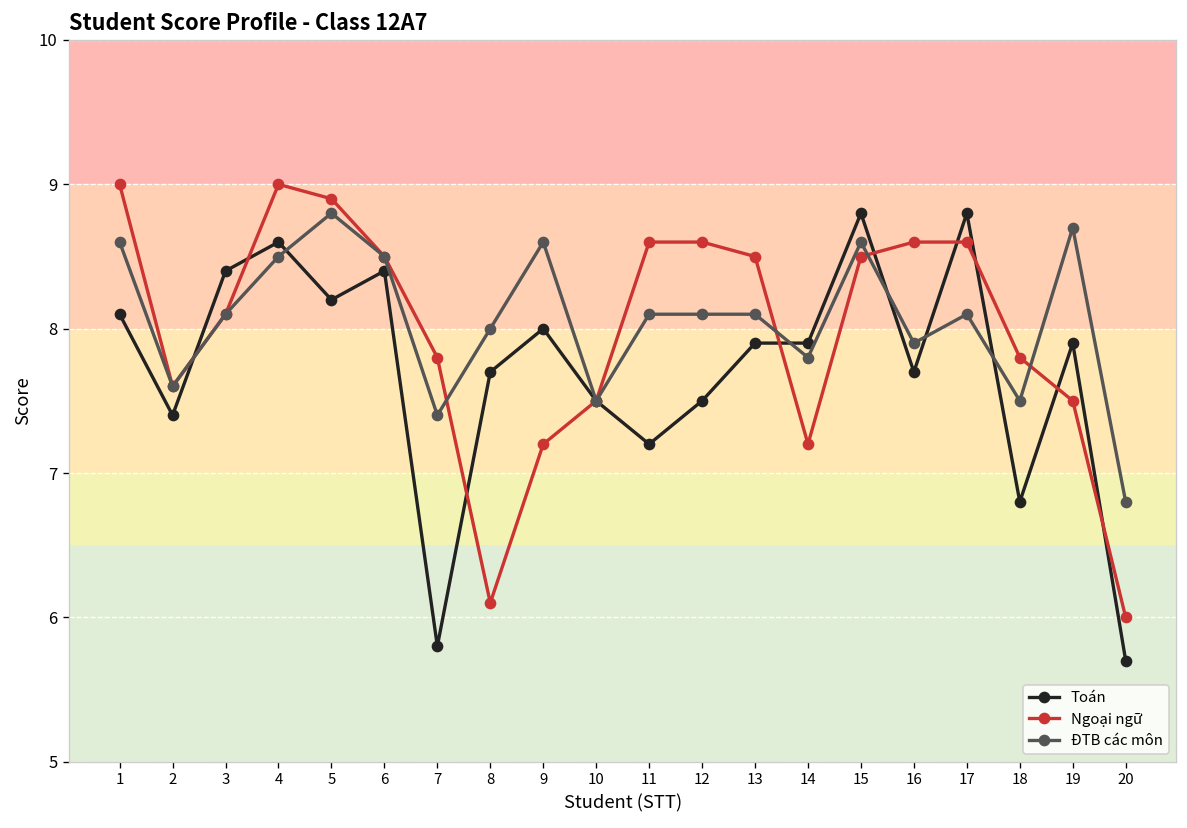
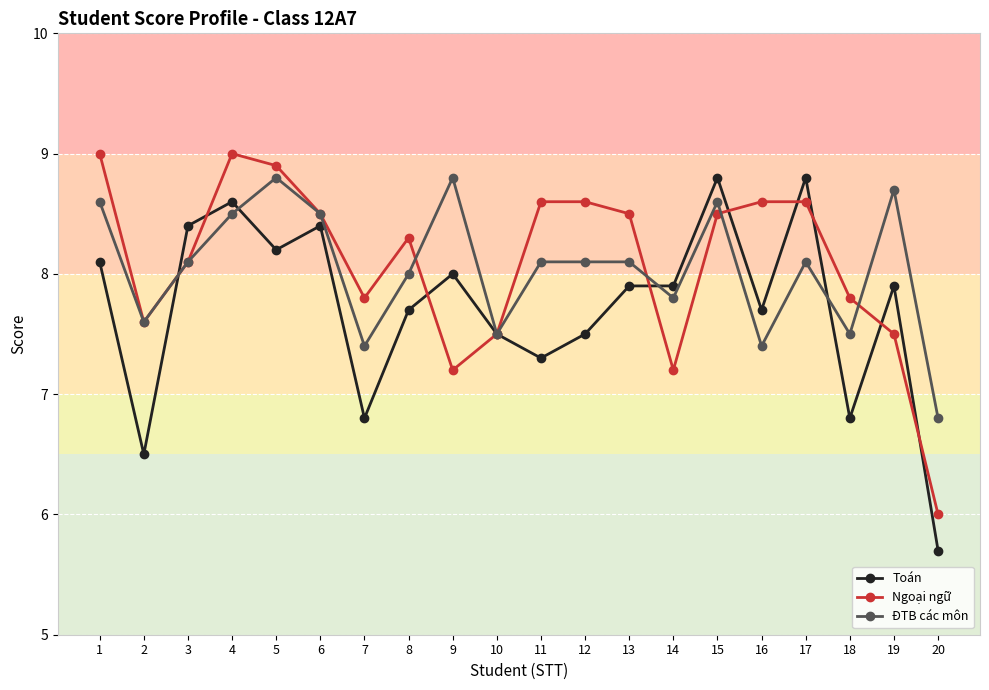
  {
    "Toán": {
      "1": 8.1,
-     "2": 7.4,
+     "2": 6.5,
      "3": 8.4,
      "4": 8.6,
      "5": 8.2,
      "6": 8.4,
-     "7": 5.8,
+     "7": 6.8,
      "8": 7.7,
      "9": 8.0,
-     "11": 7.2,
+     "11": 7.3,
      "12": 7.5,
      "13": 7.9,
      "14": 7.9,
      "15": 8.8,
      "16": 7.7,
      "17": 8.8,
      "18": 6.8,
      "19": 7.9,
      "20": 5.7
    },
    "Ngoại ngữ": {
      "1": 9.0,
      "4": 9.0,
      "5": 8.9,
      "7": 7.8,
-     "8": 6.1,
+     "8": 8.3,
      "9": 7.2,
      "11": 8.6,
      "12": 8.6,
      "13": 8.5,
      "14": 7.2,
      "15": 8.5,
      "16": 8.6,
      "17": 8.6,
      "18": 7.8,
      "19": 7.5,
      "20": 6.0
    },
    "ĐTB các môn": {
      "1": 8.6,
      "4": 8.5,
      "5": 8.8,
      "7": 7.4,
      "8": 8.0,
-     "9": 8.6,
+     "9": 8.8,
      "11": 8.1,
      "12": 8.1,
      "13": 8.1,
      "14": 7.8,
      "15": 8.6,
-     "16": 7.9,
+     "16": 7.4,
      "17": 8.1,
      "18": 7.5,
      "19": 8.7,
      "20": 6.8
    }
  }
